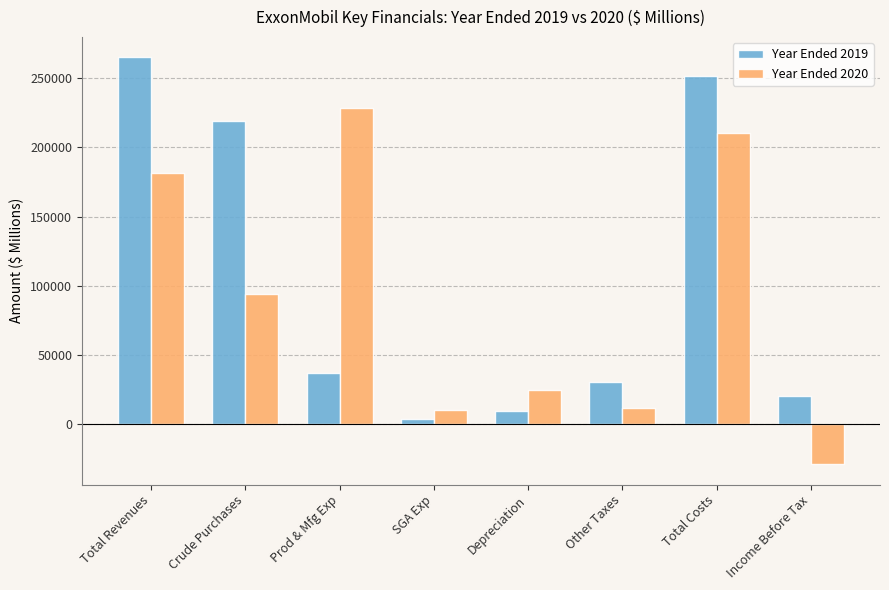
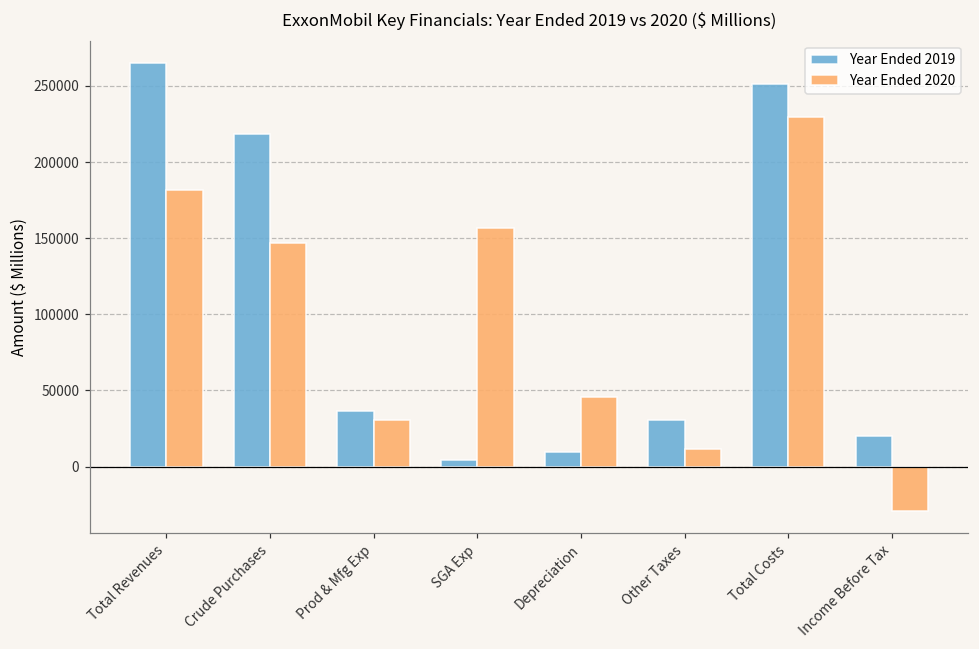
  {
    "Year Ended 2019": {
      "Total Revenues": 265000,
      "Crude Purchases": 219000,
      "Prod & Mfg Exp": 37000,
      "SGA Exp": 4000,
      "Depreciation": 10000,
      "Other Taxes": 31000,
      "Total Costs": 252000,
      "Income Before Tax": 20000
    },
    "Year Ended 2020": {
      "Total Revenues": 182000,
-     "Crude Purchases": 94000,
-     "Prod & Mfg Exp": 228000,
-     "SGA Exp": 10000,
-     "Depreciation": 25000,
+     "Crude Purchases": 147000,
+     "Prod & Mfg Exp": 30000,
+     "SGA Exp": 157000,
+     "Depreciation": 46000,
      "Other Taxes": 12000,
-     "Total Costs": 210000,
+     "Total Costs": 229000,
      "Income Before Tax": -29000
    }
  }
